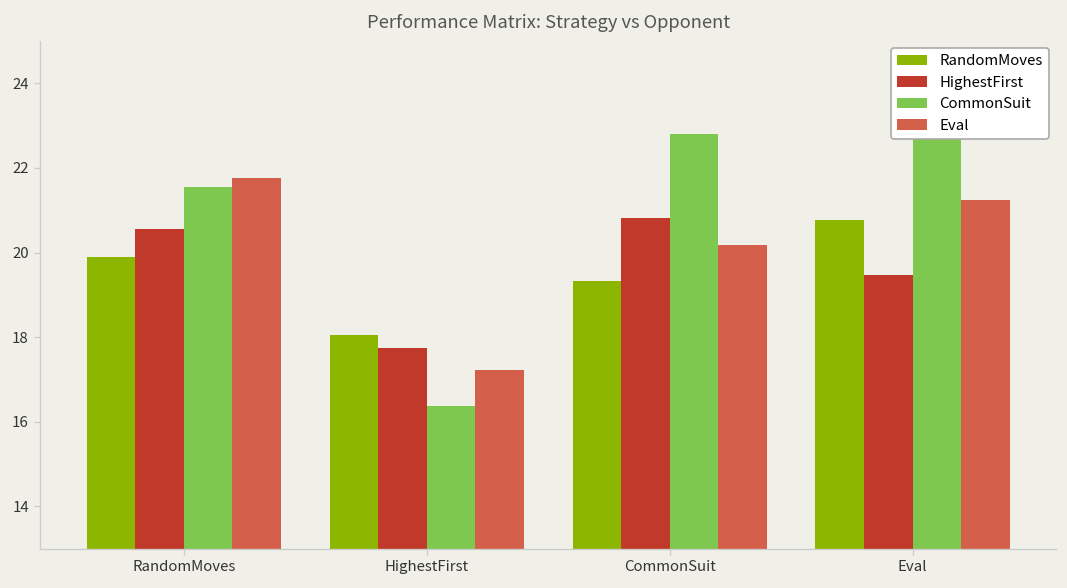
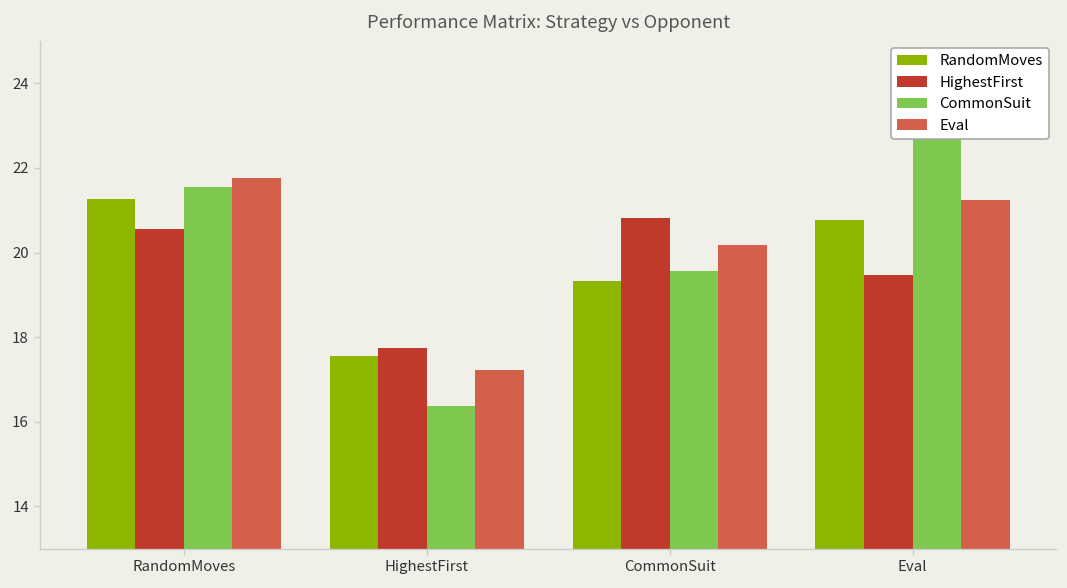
  {
    "RandomMoves": {
-     "RandomMoves": 19.9,
-     "HighestFirst": 18.0,
+     "RandomMoves": 21.3,
+     "HighestFirst": 17.5,
      "CommonSuit": 19.3,
      "Eval": 20.8
    },
    "CommonSuit": {
      "RandomMoves": 21.5,
      "HighestFirst": 16.4,
-     "CommonSuit": 22.8
+     "CommonSuit": 19.6
    }
  }
